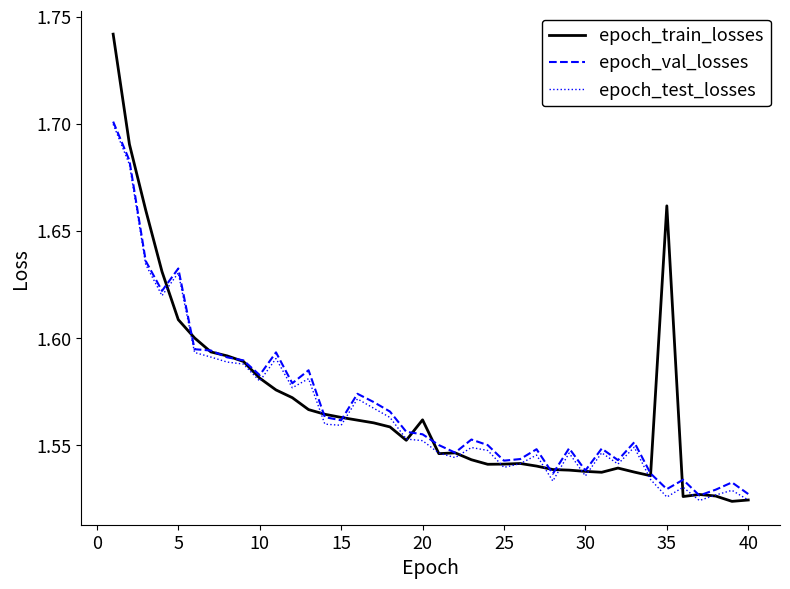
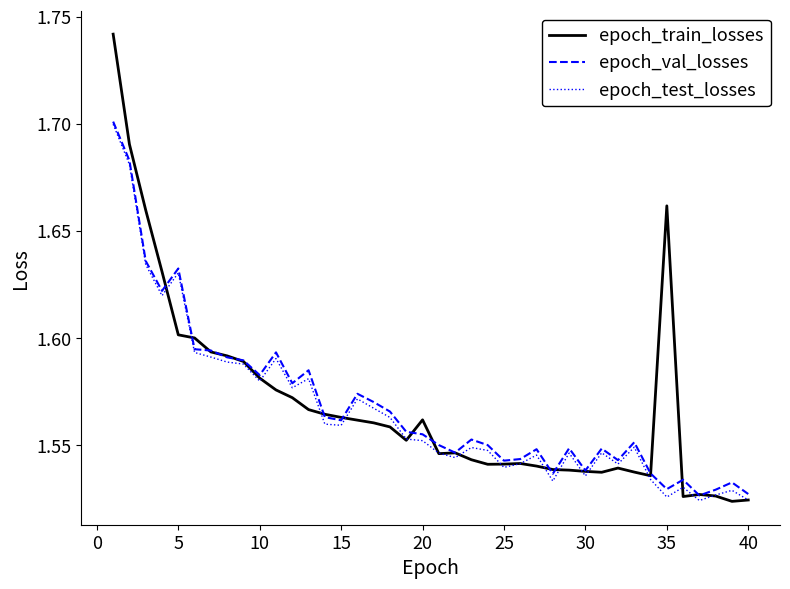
  {
    "epoch_train_losses": {
-     "5": 1.609,
+     "5": 1.602,
      "10": 1.581,
      "15": 1.563,
      "20": 1.562,
      "25": 1.541,
      "35": 1.662
    }
  }
